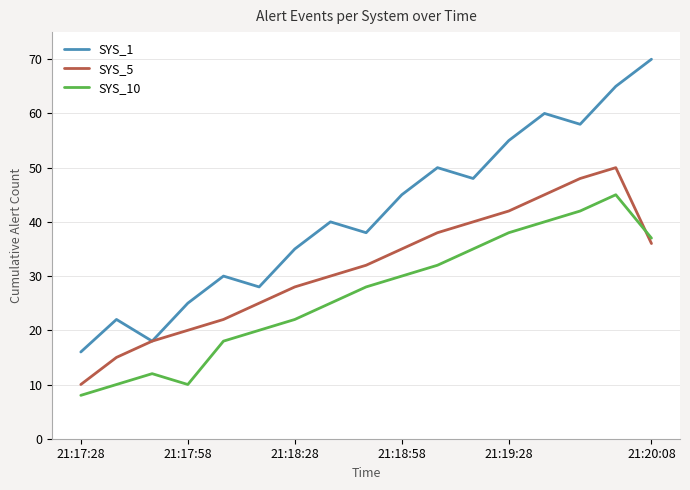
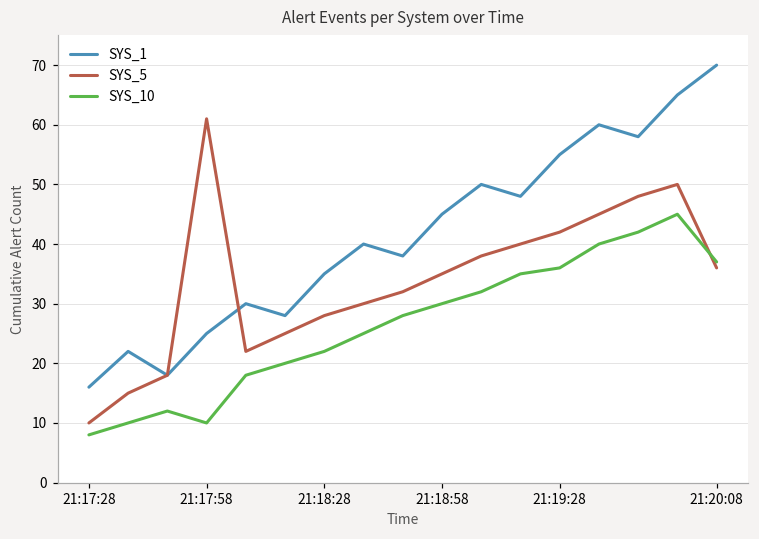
  {
    "SYS_1": {
      "21:17:28": 16,
      "21:17:58": 25,
      "21:18:28": 35,
      "21:18:58": 45,
      "21:19:28": 55,
      "21:20:08": 70
    },
    "SYS_5": {
      "21:17:28": 10,
-     "21:17:58": 20,
+     "21:17:58": 61,
      "21:18:28": 28,
      "21:18:58": 35,
      "21:19:28": 42,
      "21:20:08": 36
    },
    "SYS_10": {
      "21:17:28": 8,
      "21:17:58": 10,
      "21:18:28": 22,
      "21:18:58": 30,
-     "21:19:28": 38,
+     "21:19:28": 36,
      "21:20:08": 37
    }
  }
